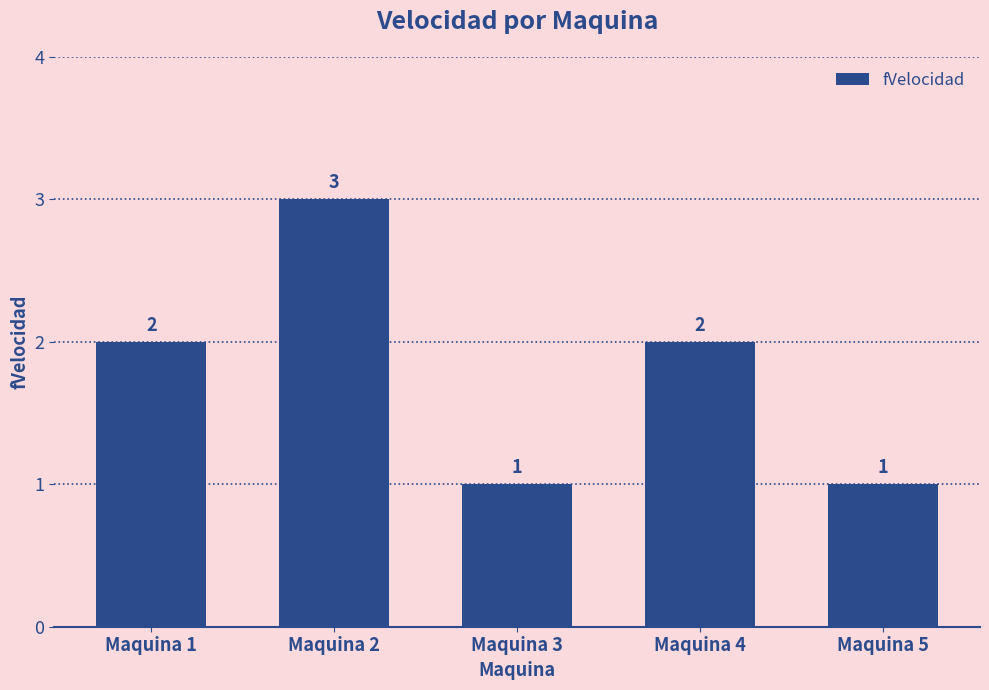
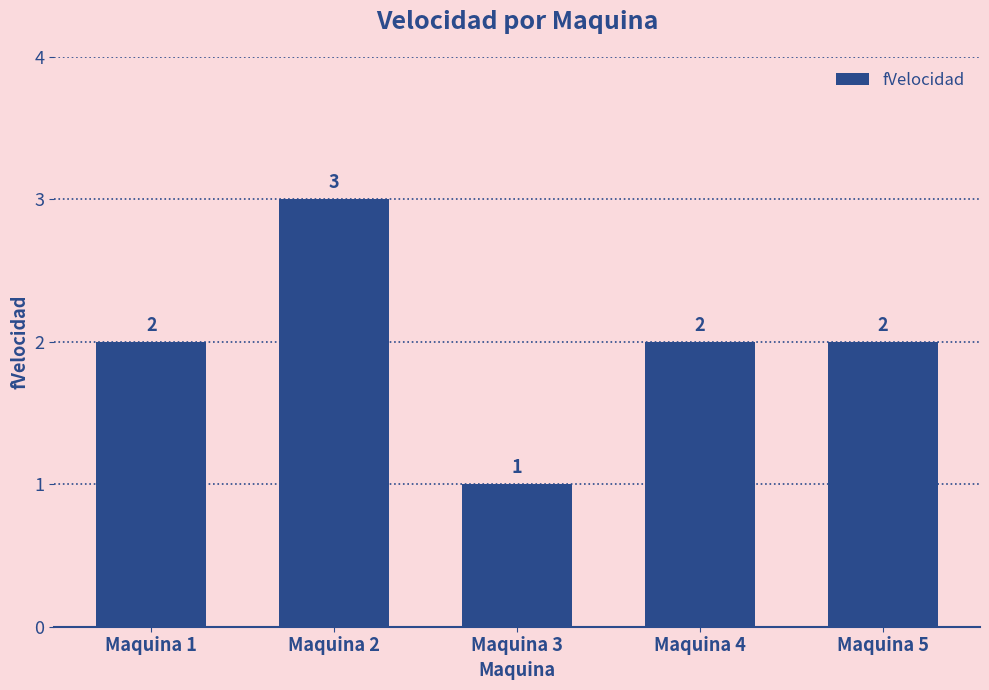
  {
    "Maquina 1": 2,
    "Maquina 2": 3,
    "Maquina 3": 1,
    "Maquina 4": 2,
-   "Maquina 5": 1
+   "Maquina 5": 2
  }
